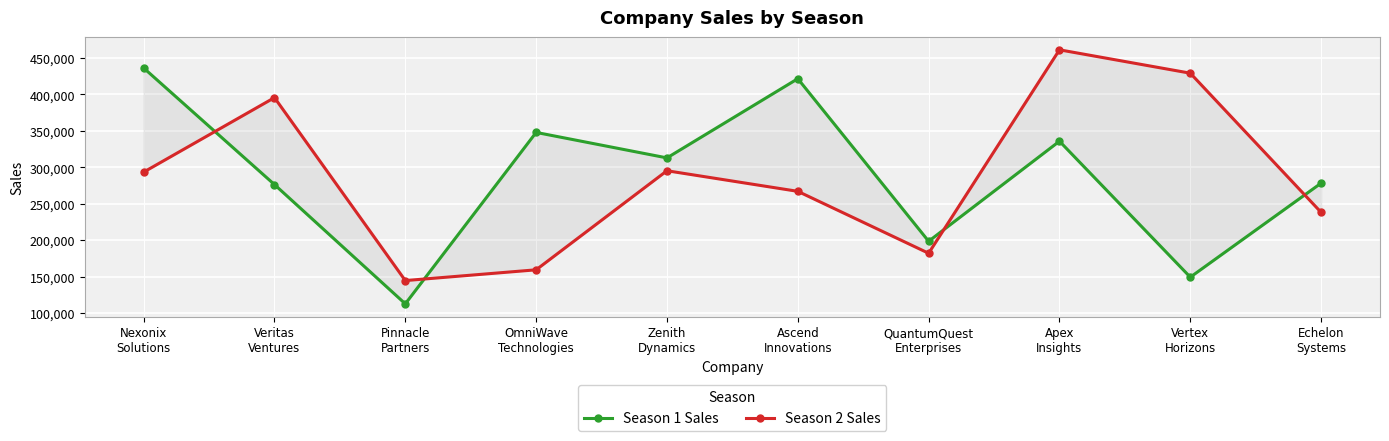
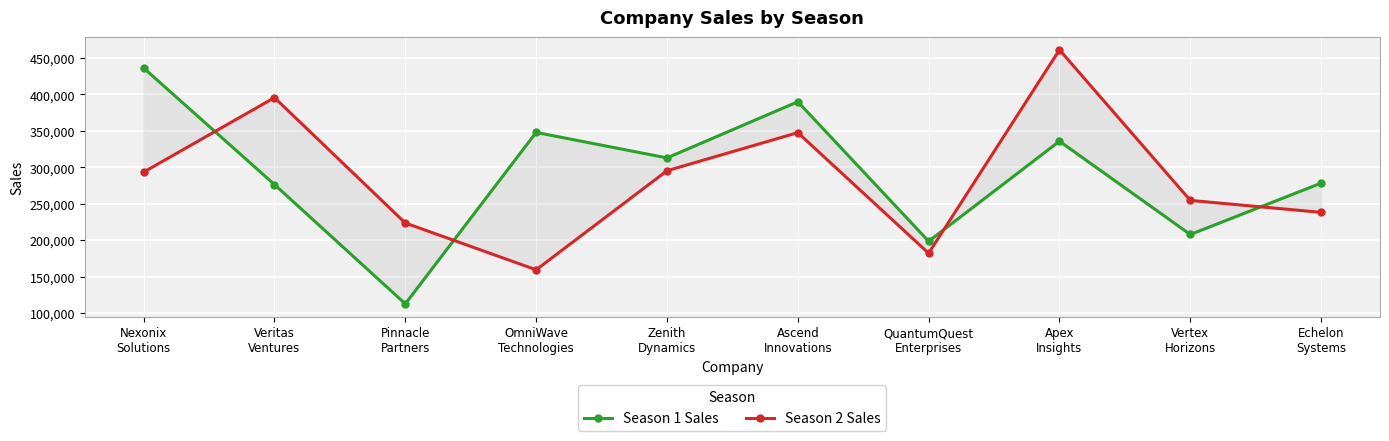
  {
    "Season 1 Sales": {
      "Veritas Ventures": "280,000",
      "Pinnacle Partners": "110,000",
-     "Ascend Innovations": "420,000",
+     "Ascend Innovations": "390,000",
      "Apex Insights": "340,000",
-     "Vertex Horizons": "150,000"
+     "Vertex Horizons": "210,000"
    },
    "Season 2 Sales": {
      "Nexonix Solutions": "290,000",
-     "Pinnacle Partners": "140,000",
+     "Pinnacle Partners": "220,000",
      "OmniWave Technologies": "160,000",
      "Zenith Dynamics": "300,000",
-     "Ascend Innovations": "270,000",
+     "Ascend Innovations": "350,000",
      "QuantumQuest Enterprises": "180,000",
-     "Vertex Horizons": "430,000",
+     "Vertex Horizons": "250,000",
      "Echelon Systems": "240,000"
    }
  }
